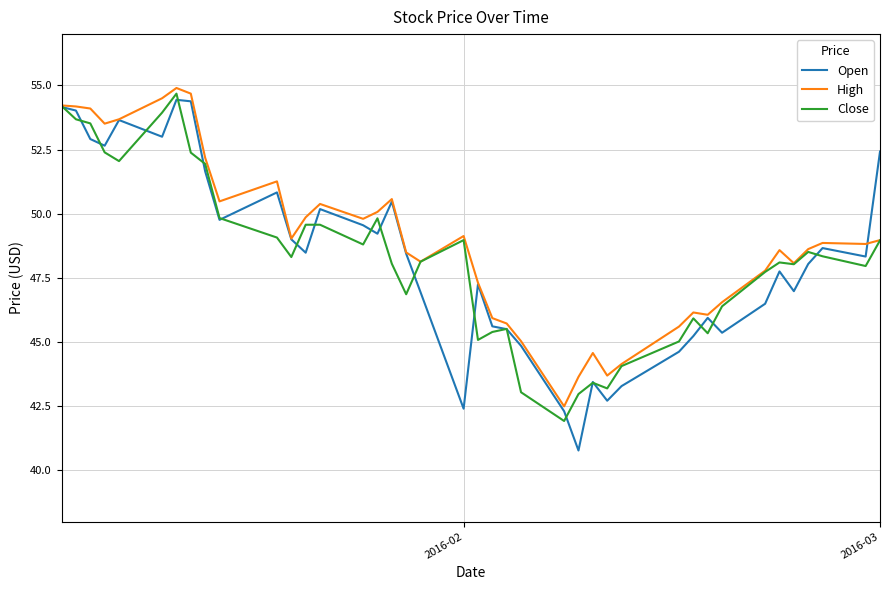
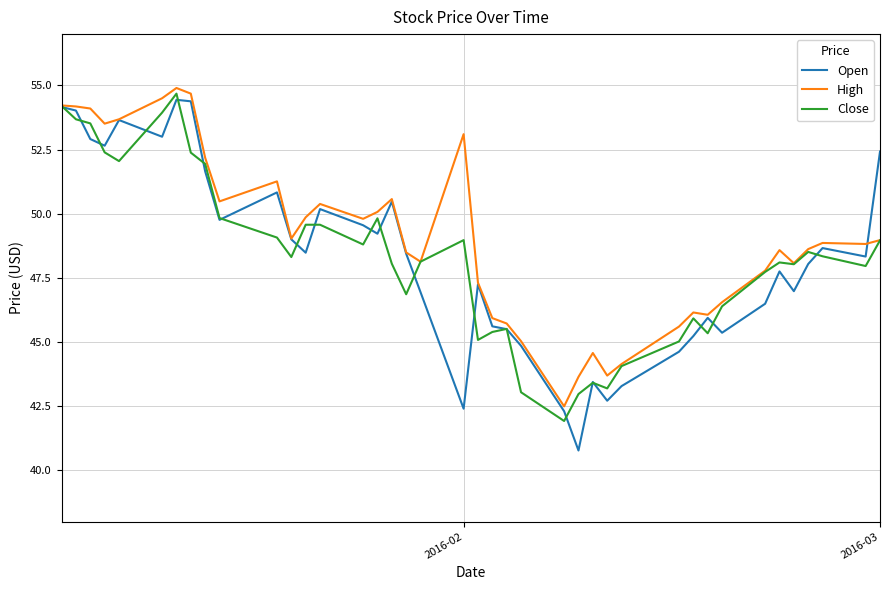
  {
    "Open": {
      "2016-02": 42.4,
      "2016-03": 52.4
    },
    "High": {
-     "2016-02": 49.1
+     "2016-02": 53.1
    },
    "Close": {
      "2016-02": 49.0
    }
  }
